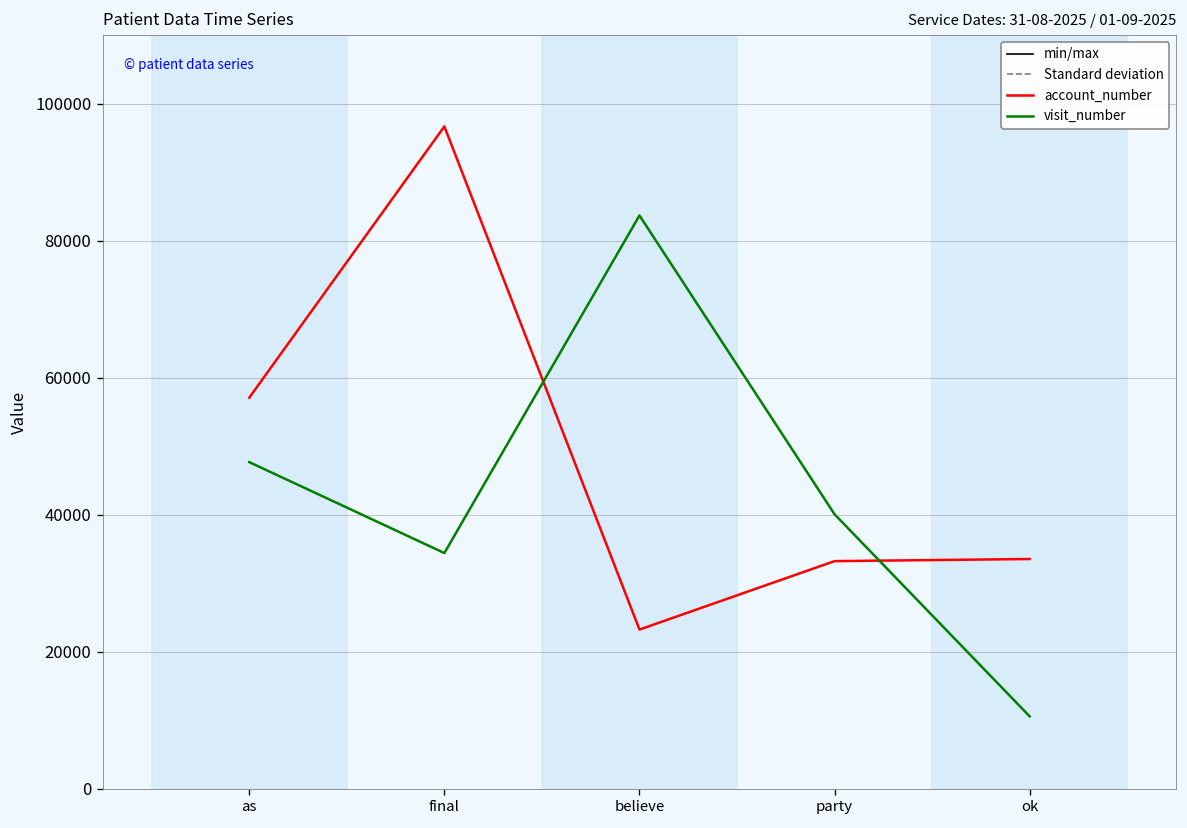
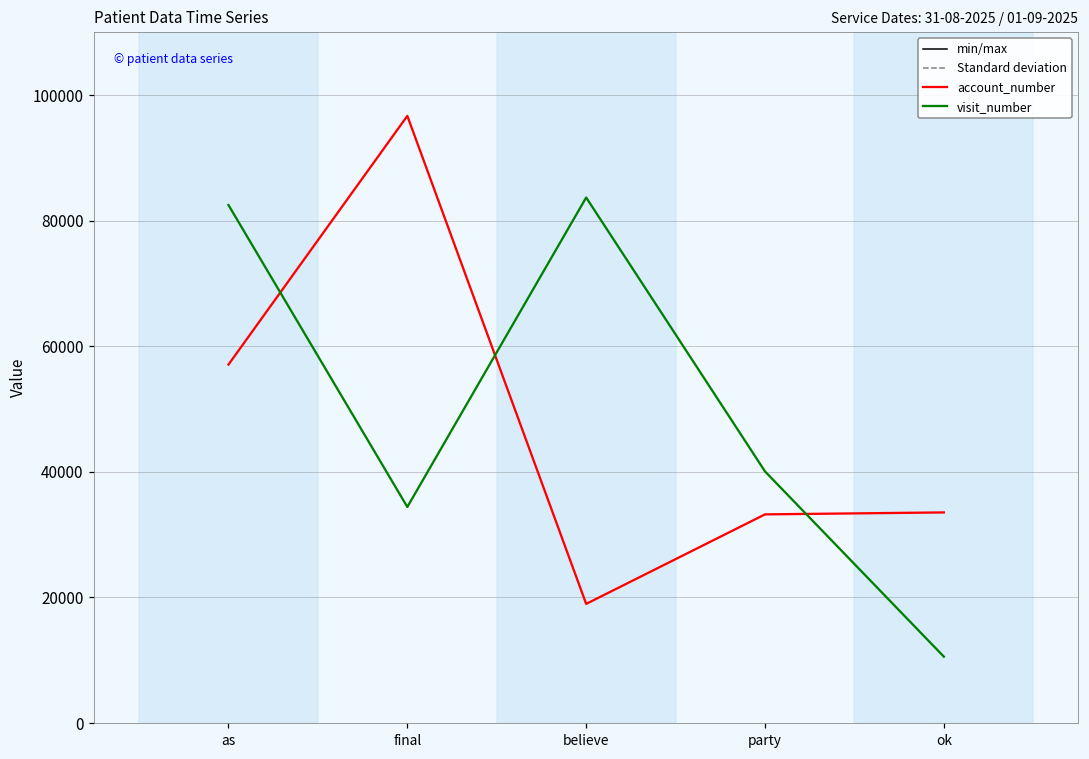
  {
    "account_number": {
      "as": 57000,
      "final": 97000,
-     "believe": 23000,
+     "believe": 19000,
      "party": 33000,
      "ok": 34000
    },
    "visit_number": {
-     "as": 48000,
+     "as": 82000,
      "final": 34000,
      "believe": 84000,
      "party": 40000,
      "ok": 11000
    }
  }
